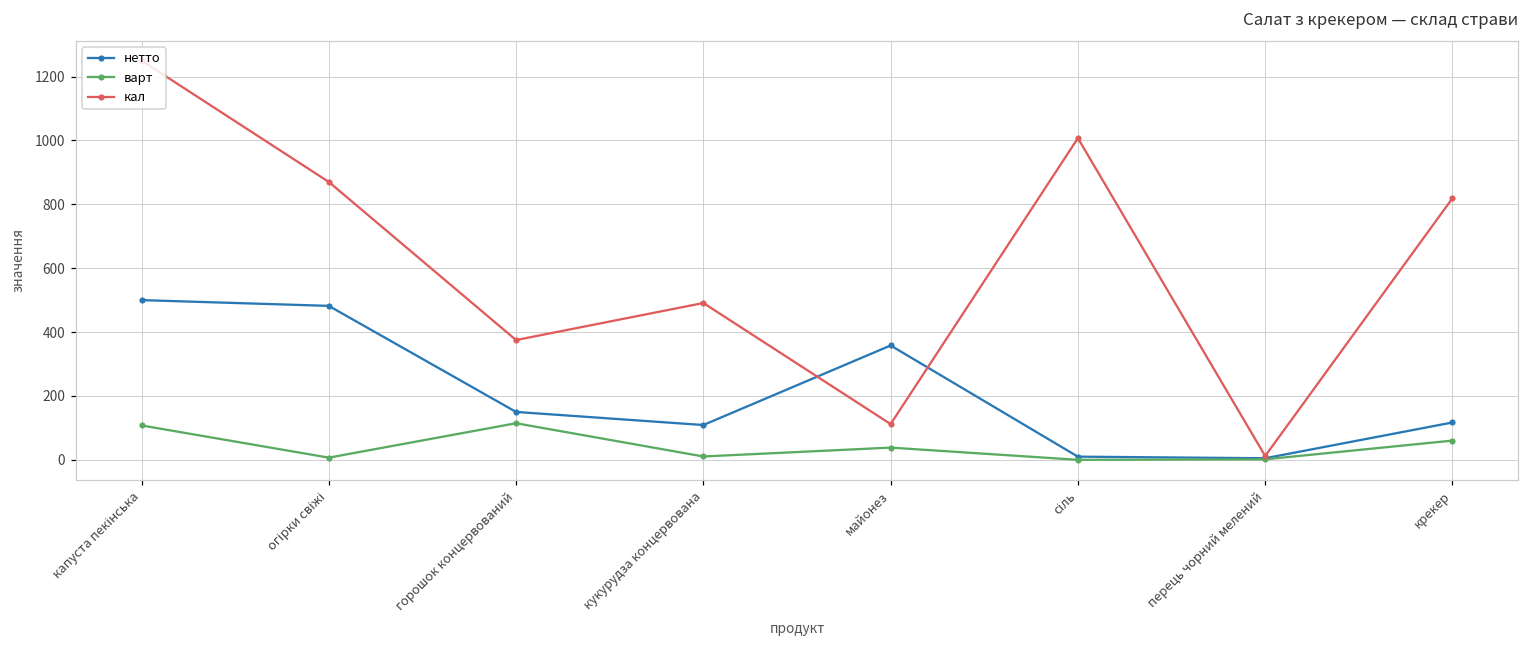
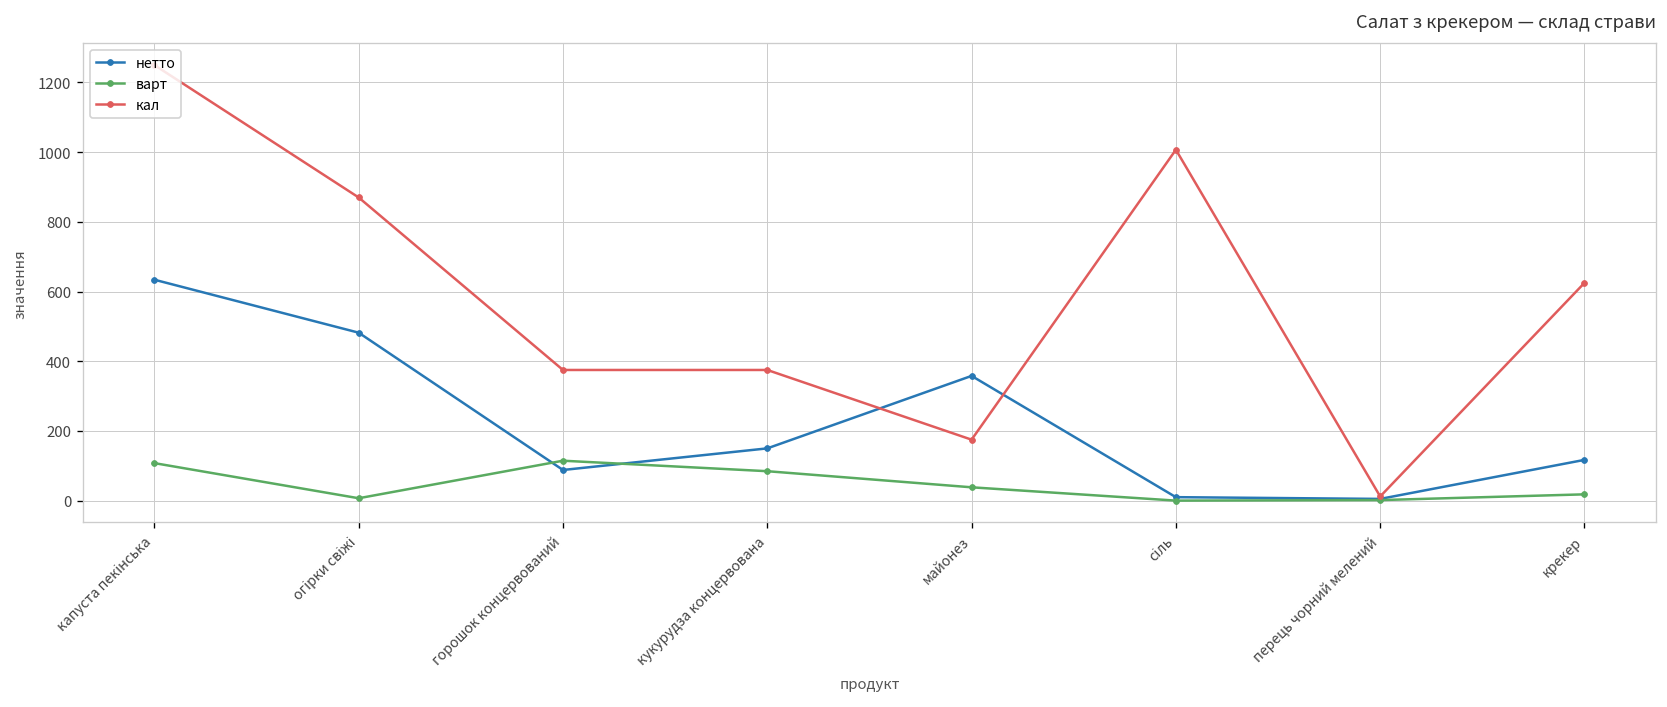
  {
    "нетто": {
-     "капуста пекінська": 500,
+     "капуста пекінська": 630,
      "огірки свіжі": 480,
-     "горошок концервований": 150,
-     "кукурудза концервована": 110,
+     "горошок концервований": 90,
+     "кукурудза концервована": 150,
      "майонез": 360,
      "сіль": 10,
      "крекер": 120
    },
    "варт": {
      "капуста пекінська": 110,
      "огірки свіжі": 10,
      "горошок концервований": 110,
-     "кукурудза концервована": 10,
+     "кукурудза концервована": 80,
      "майонез": 40,
      "сіль": 0,
-     "крекер": 60
+     "крекер": 20
    },
    "кал": {
      "огірки свіжі": 870,
      "горошок концервований": 380,
-     "кукурудза концервована": 490,
-     "майонез": 110,
+     "кукурудза концервована": 380,
+     "майонез": 180,
      "сіль": 1010,
-     "крекер": 820
+     "крекер": 630
    }
  }
